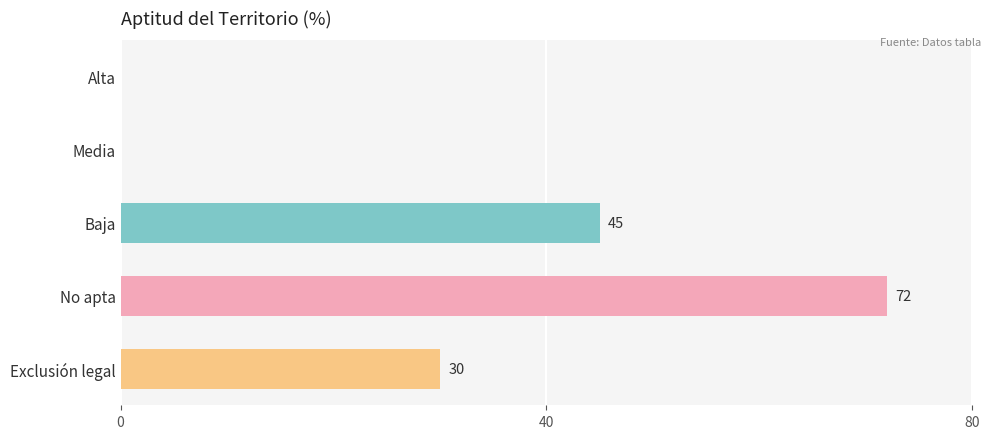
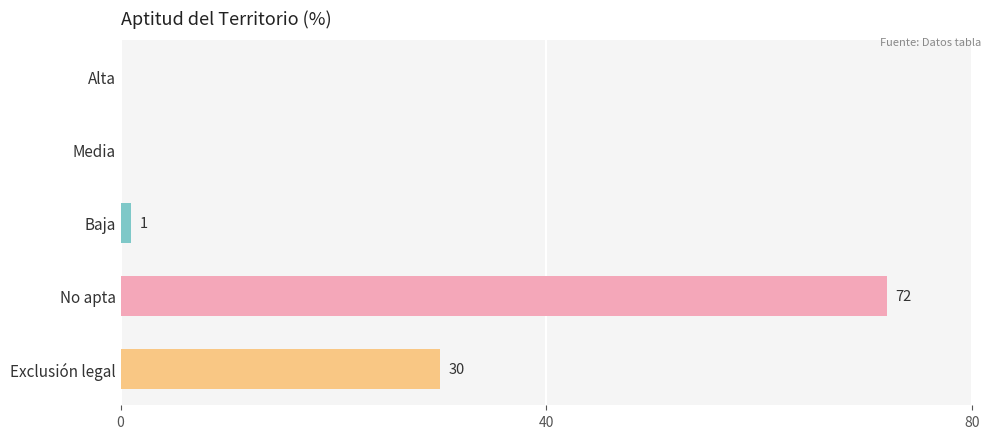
  {
-   "Baja": 45,
+   "Baja": 1,
    "No apta": 72,
    "Exclusión legal": 30
  }
